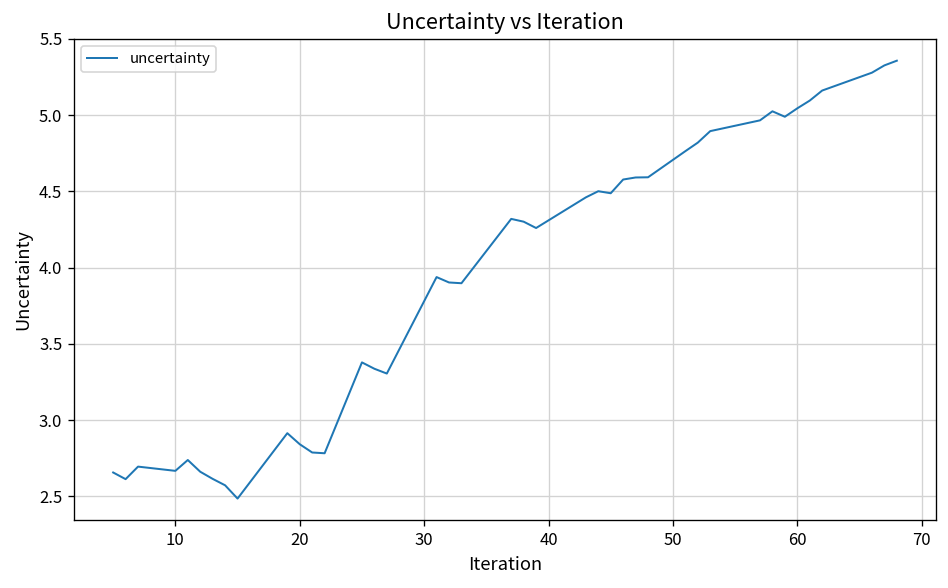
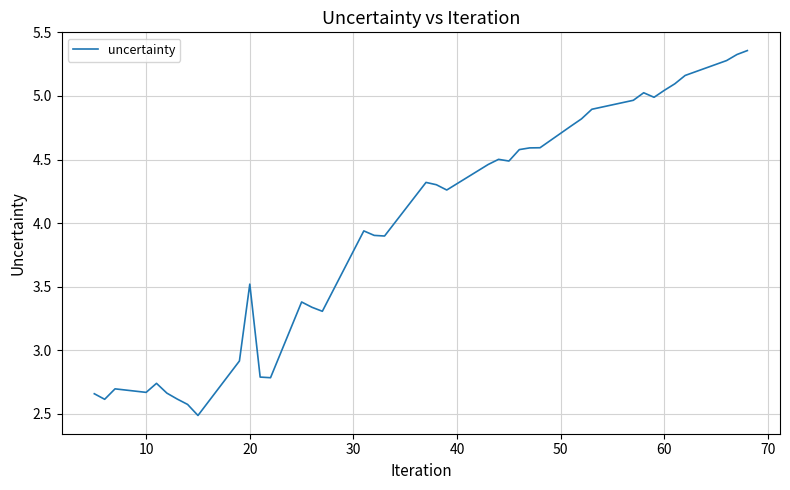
  {
    "10": 2.67,
-   "20": 2.84,
+   "20": 3.52,
    "60": 5.04
  }
